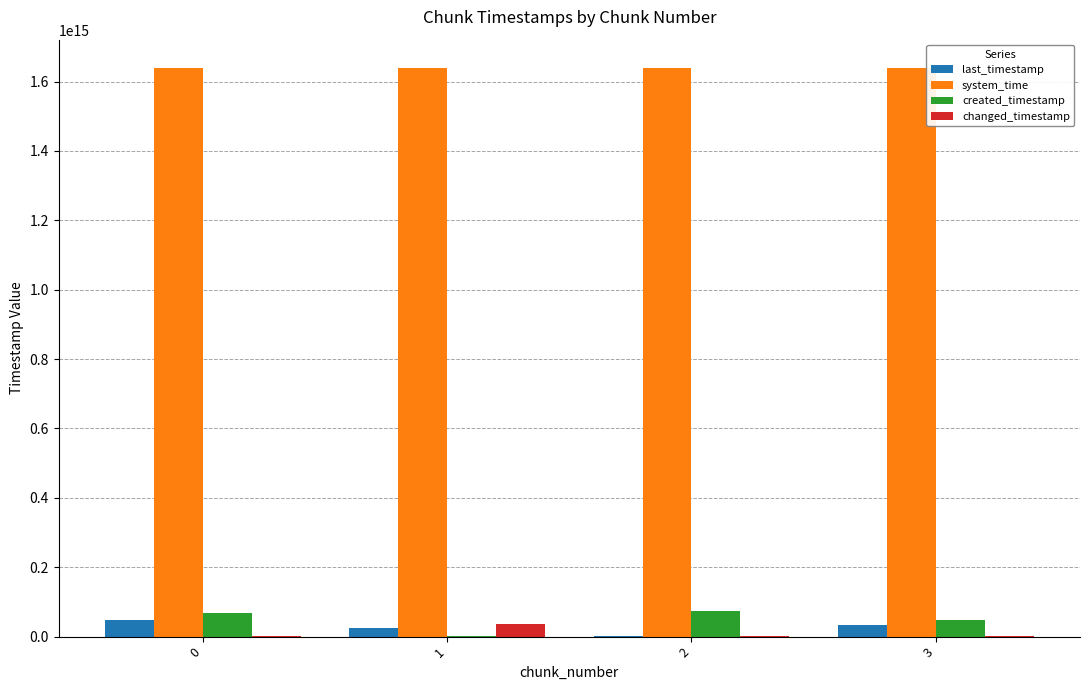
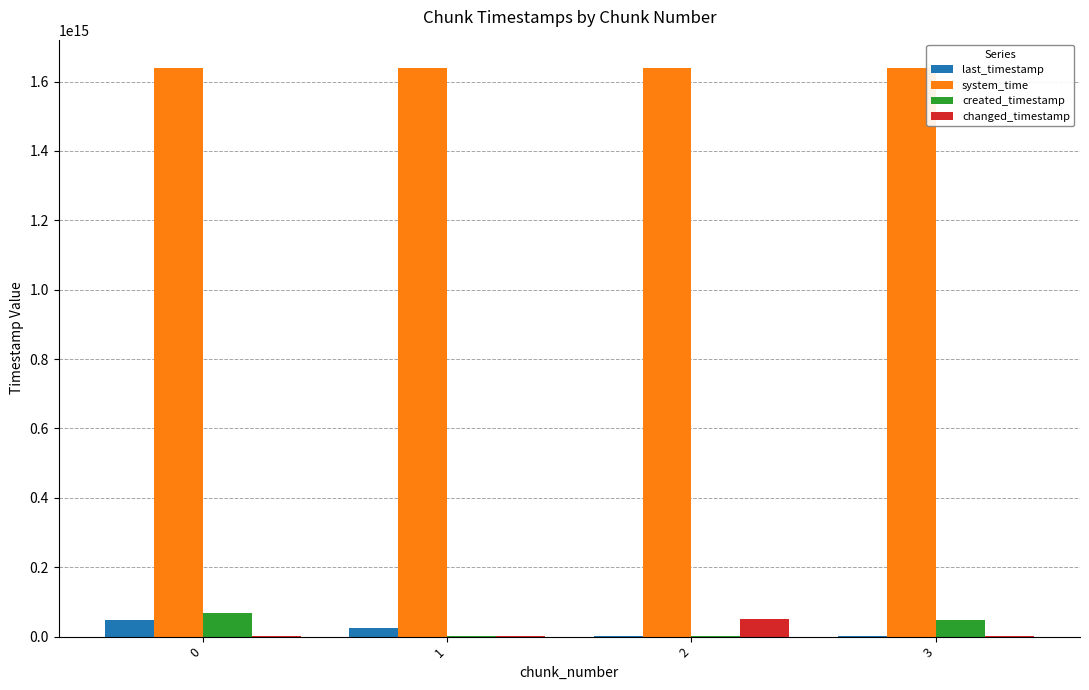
  {
    "last_timestamp": {
      "0": 50000000000000,
      "1": 30000000000000,
-     "3": 30000000000000
+     "3": 0
    },
    "system_time": {
      "0": 1640000000000000,
      "1": 1640000000000000,
      "2": 1640000000000000,
      "3": 1640000000000000
    },
    "created_timestamp": {
      "0": 70000000000000,
-     "2": 70000000000000,
+     "2": 0,
      "3": 50000000000000
    },
    "changed_timestamp": {
-     "1": 30000000000000,
-     "2": 0
+     "1": 0,
+     "2": 50000000000000
    }
  }
